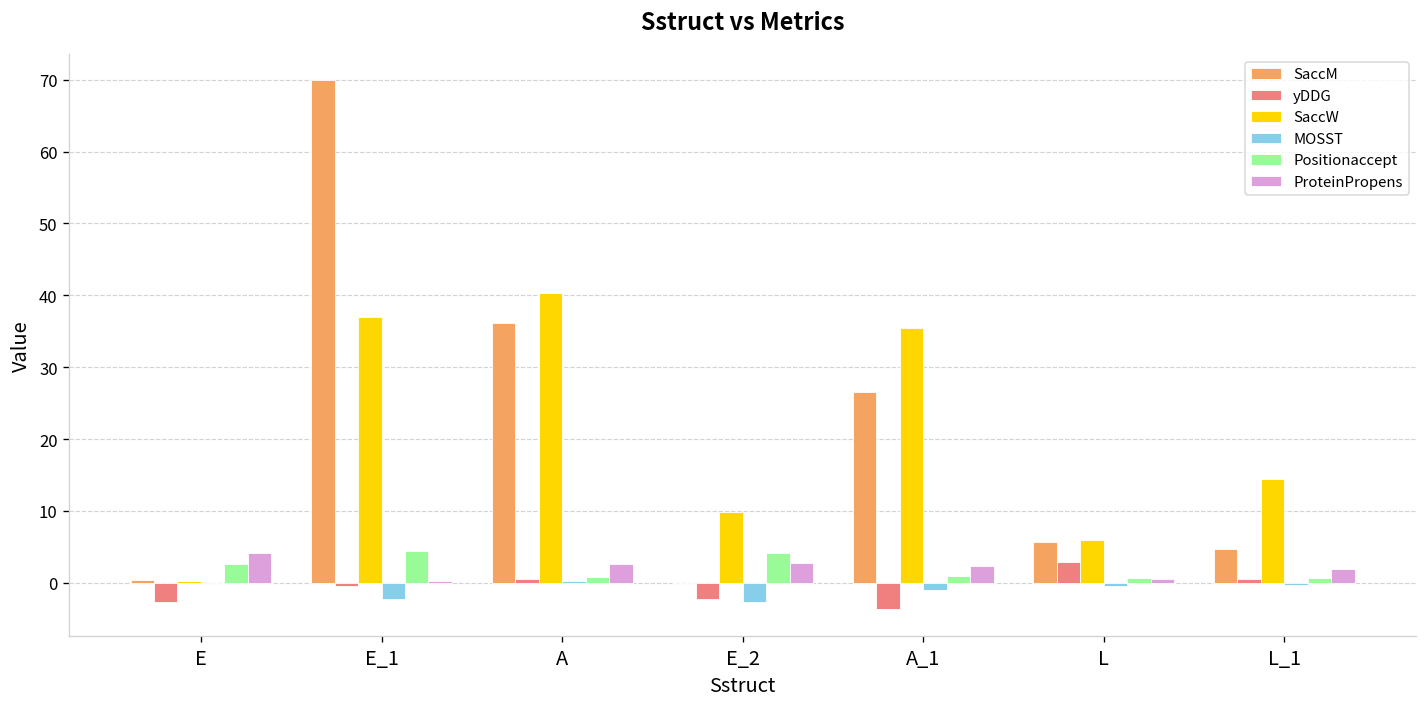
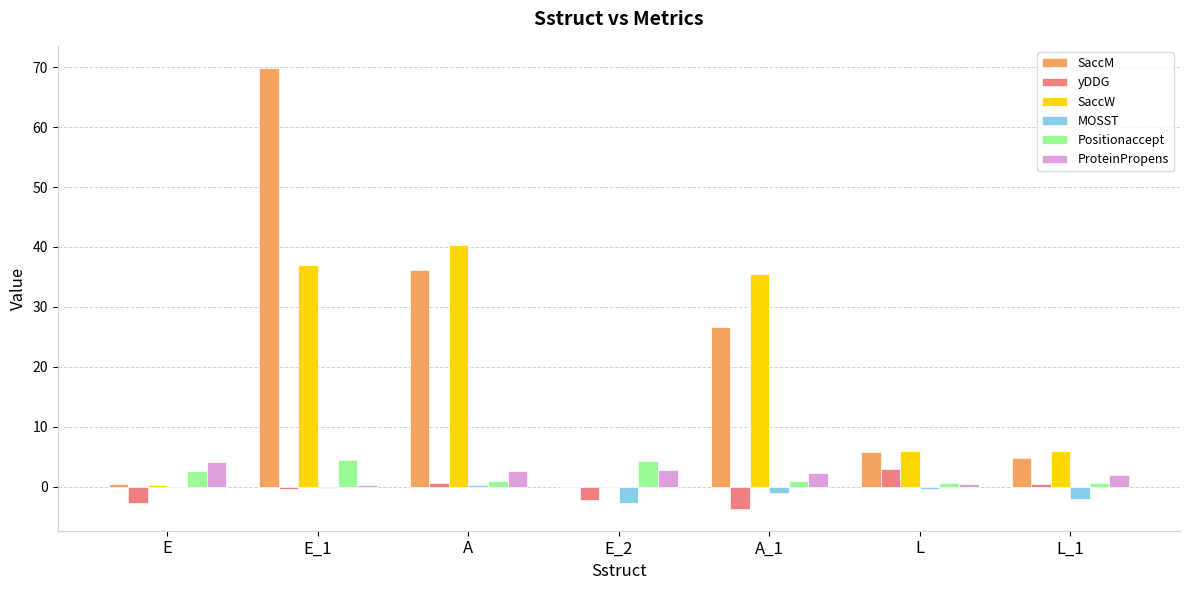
  {
    "SaccW": {
      "E_1": 37,
      "A": 40,
-     "E_2": 10,
+     "E_2": 0,
      "A_1": 36,
      "L": 6,
-     "L_1": 14
+     "L_1": 6
    },
    "MOSST": {
      "E": 0,
-     "E_1": -2,
+     "E_1": 0,
      "E_2": -3,
      "A_1": -1,
-     "L_1": 0
+     "L_1": -2
    },
    "Positionaccept": {
      "E": 3,
      "E_1": 4,
      "A": 1,
      "E_2": 4,
      "A_1": 1,
      "L": 1,
      "L_1": 1
    },
    "ProteinPropens": {
      "E": 4,
      "A": 3,
      "E_2": 3,
      "A_1": 2,
      "L": 1,
      "L_1": 2
    }
  }
